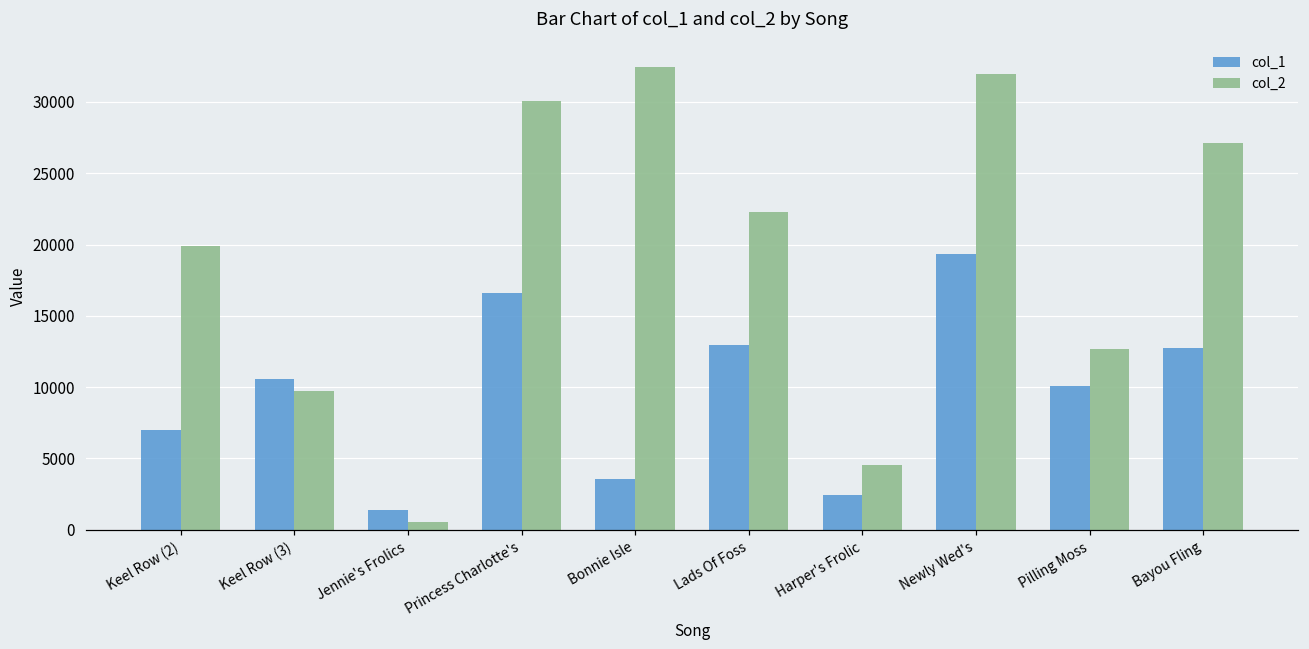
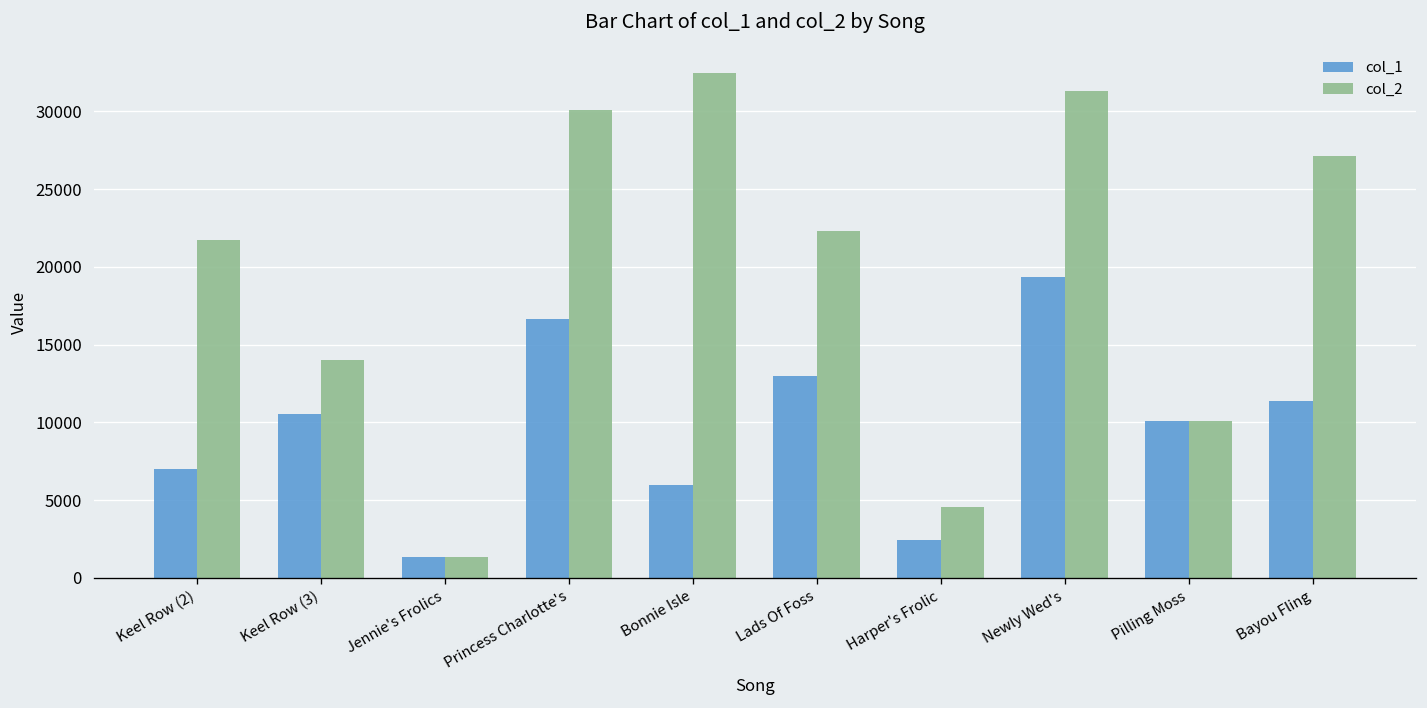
  {
    "col_1": {
      "Keel Row (2)": 7000,
      "Keel Row (3)": 10600,
      "Jennie's Frolics": 1400,
      "Princess Charlotte's": 16600,
-     "Bonnie Isle": 3600,
+     "Bonnie Isle": 6000,
      "Lads Of Foss": 13000,
      "Harper's Frolic": 2400,
      "Newly Wed's": 19300,
      "Pilling Moss": 10100,
-     "Bayou Fling": 12800
+     "Bayou Fling": 11400
    },
    "col_2": {
-     "Keel Row (2)": 19900,
-     "Keel Row (3)": 9800,
-     "Jennie's Frolics": 500,
+     "Keel Row (2)": 21700,
+     "Keel Row (3)": 14000,
+     "Jennie's Frolics": 1400,
      "Princess Charlotte's": 30100,
      "Bonnie Isle": 32500,
      "Lads Of Foss": 22300,
      "Harper's Frolic": 4600,
-     "Newly Wed's": 31900,
-     "Pilling Moss": 12700,
+     "Newly Wed's": 31300,
+     "Pilling Moss": 10100,
      "Bayou Fling": 27100
    }
  }
